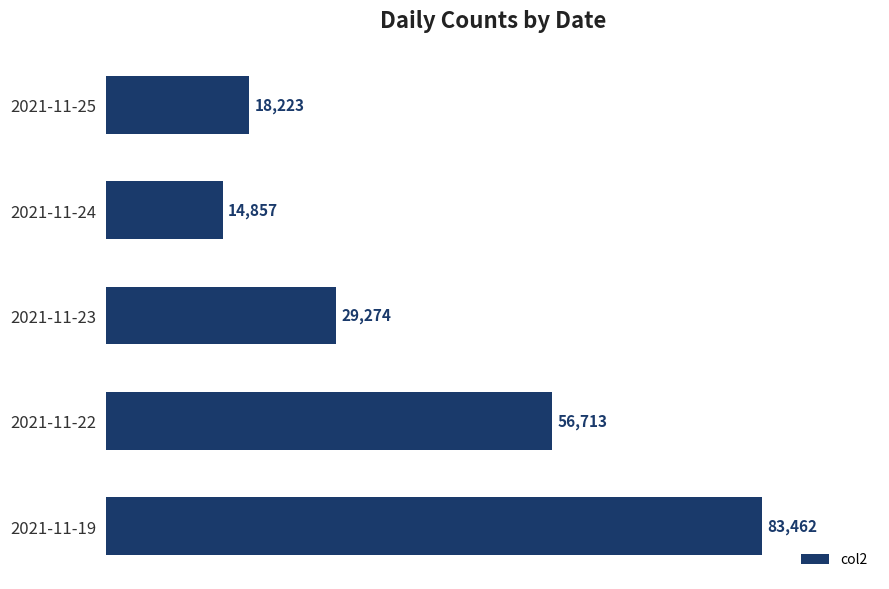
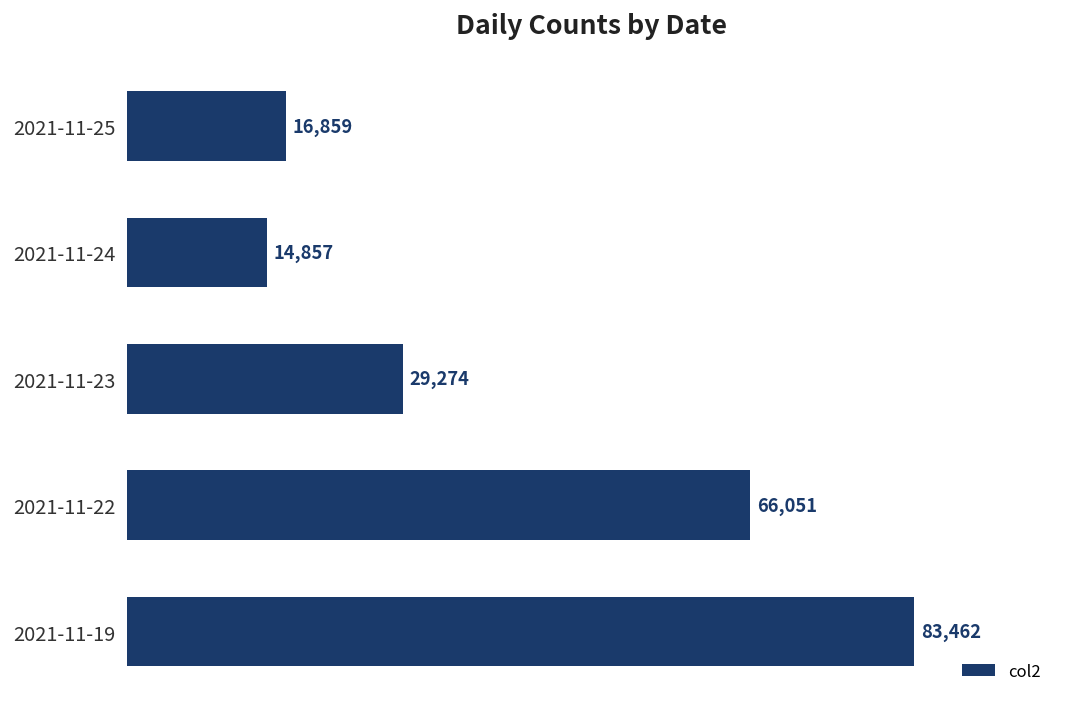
  {
-   "2021-11-25": "18,223",
+   "2021-11-25": "16,859",
    "2021-11-24": "14,857",
    "2021-11-23": "29,274",
-   "2021-11-22": "56,713",
+   "2021-11-22": "66,051",
    "2021-11-19": "83,462"
  }
